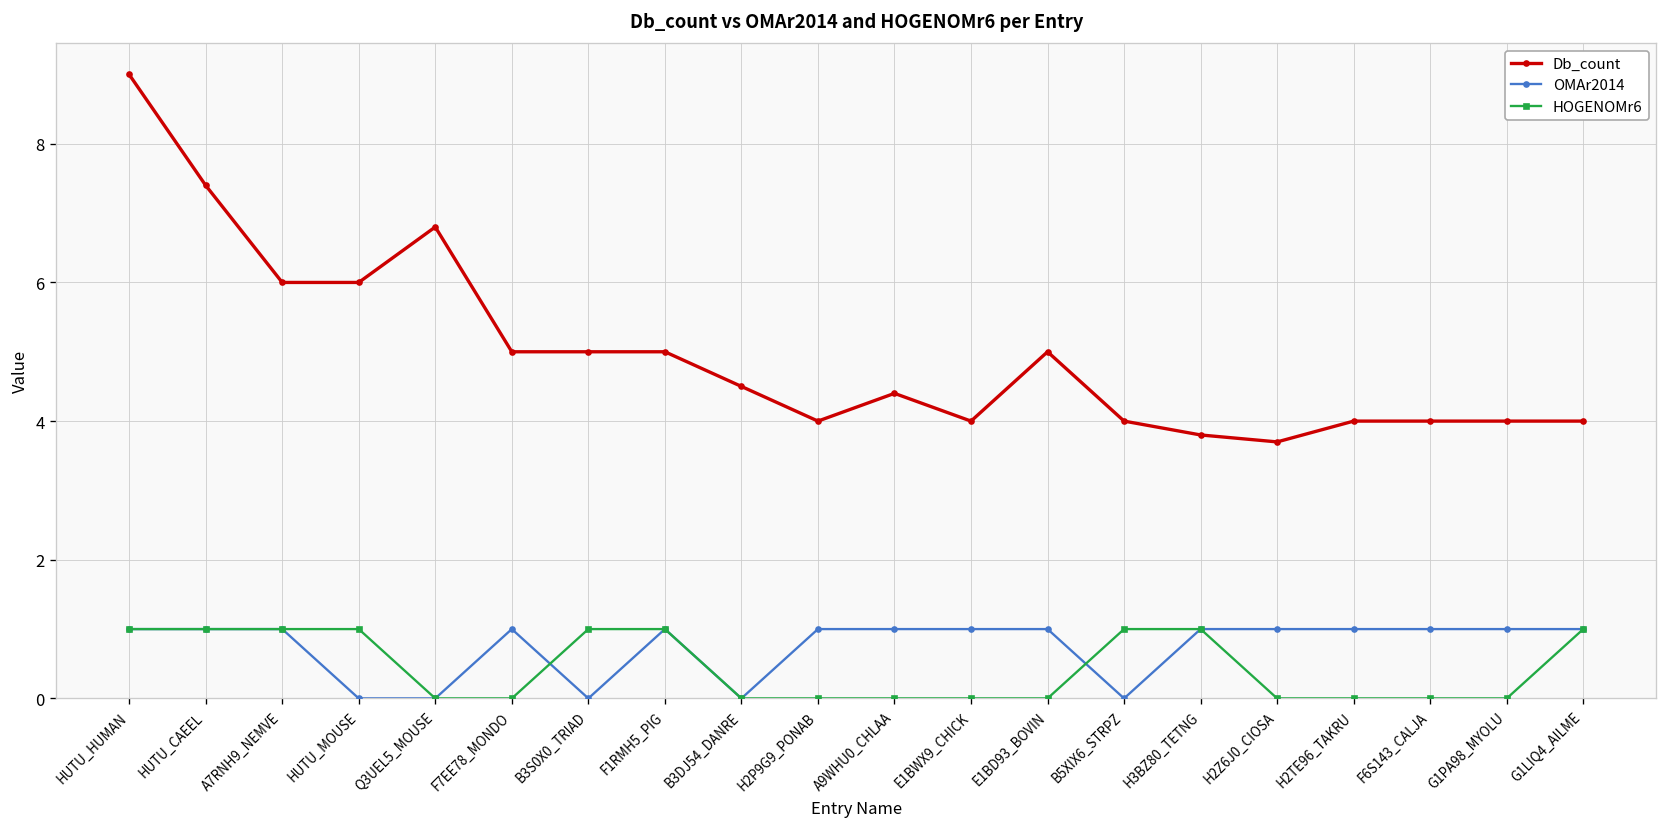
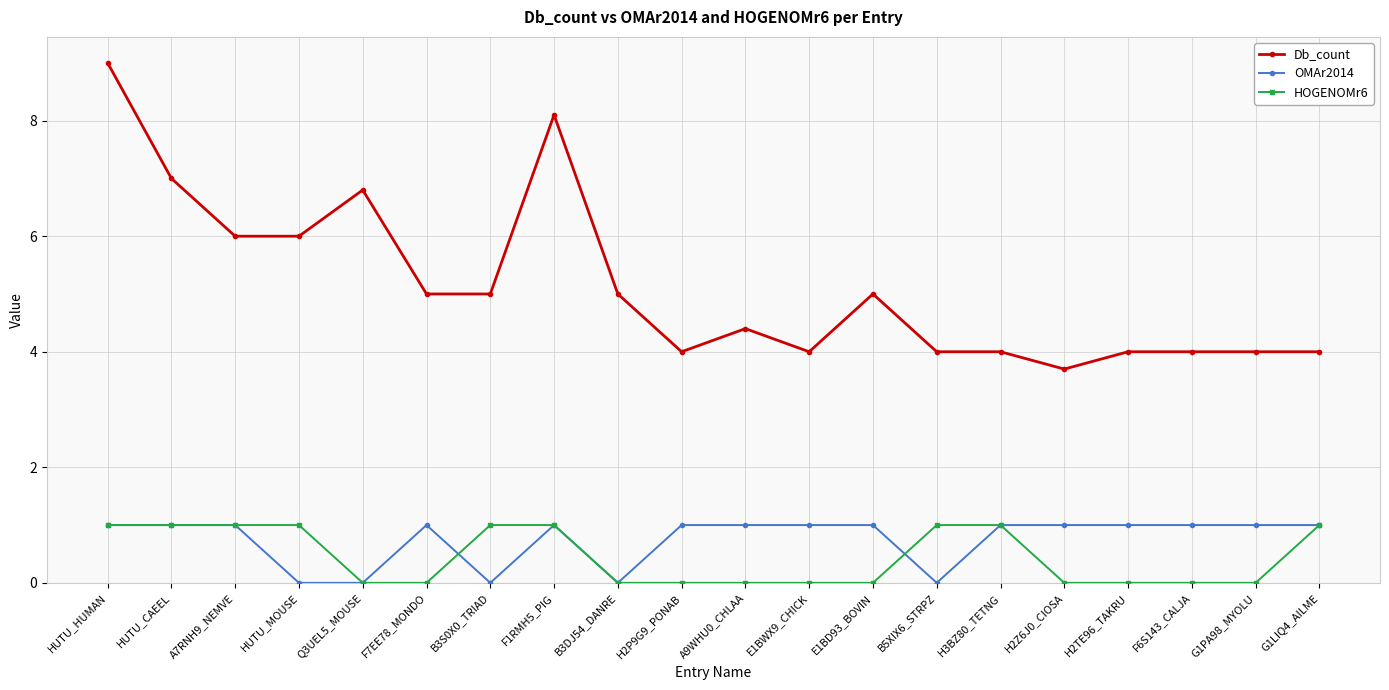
  {
    "Db_count": {
      "HUTU_HUMAN": 9.0,
-     "HUTU_CAEEL": 7.4,
+     "HUTU_CAEEL": 7.0,
      "A7RNH9_NEMVE": 6.0,
      "HUTU_MOUSE": 6.0,
      "Q3UEL5_MOUSE": 6.8,
      "F7EE78_MONDO": 5.0,
      "B3S0X0_TRIAD": 5.0,
-     "F1RMH5_PIG": 5.0,
-     "B3DJ54_DANRE": 4.5,
+     "F1RMH5_PIG": 8.1,
+     "B3DJ54_DANRE": 5.0,
      "H2P9G9_PONAB": 4.0,
      "A9WHU0_CHLAA": 4.4,
      "E1BWX9_CHICK": 4.0,
      "E1BD93_BOVIN": 5.0,
      "B5XIX6_STRPZ": 4.0,
-     "H3BZ80_TETNG": 3.8,
+     "H3BZ80_TETNG": 4.0,
      "H2Z6J0_CIOSA": 3.7,
      "H2TE96_TAKRU": 4.0,
      "F6S143_CALJA": 4.0,
      "G1PA98_MYOLU": 4.0,
      "G1LIQ4_AILME": 4.0
    },
    "OMAr2014": {
      "HUTU_MOUSE": 0.0,
      "F7EE78_MONDO": 1.0,
      "B3S0X0_TRIAD": 0.0,
      "H2P9G9_PONAB": 1.0,
      "A9WHU0_CHLAA": 1.0,
      "E1BWX9_CHICK": 1.0,
      "E1BD93_BOVIN": 1.0,
      "B5XIX6_STRPZ": 0.0,
      "H2Z6J0_CIOSA": 1.0,
      "H2TE96_TAKRU": 1.0,
      "F6S143_CALJA": 1.0,
      "G1PA98_MYOLU": 1.0
    },
    "HOGENOMr6": {
      "HUTU_MOUSE": 1.0,
      "F7EE78_MONDO": 0.0,
      "B3S0X0_TRIAD": 1.0,
      "H2P9G9_PONAB": 0.0,
      "A9WHU0_CHLAA": 0.0,
      "E1BWX9_CHICK": 0.0,
      "E1BD93_BOVIN": 0.0,
      "B5XIX6_STRPZ": 1.0,
      "H2Z6J0_CIOSA": 0.0,
      "H2TE96_TAKRU": 0.0,
      "F6S143_CALJA": 0.0,
      "G1PA98_MYOLU": 0.0
    }
  }
